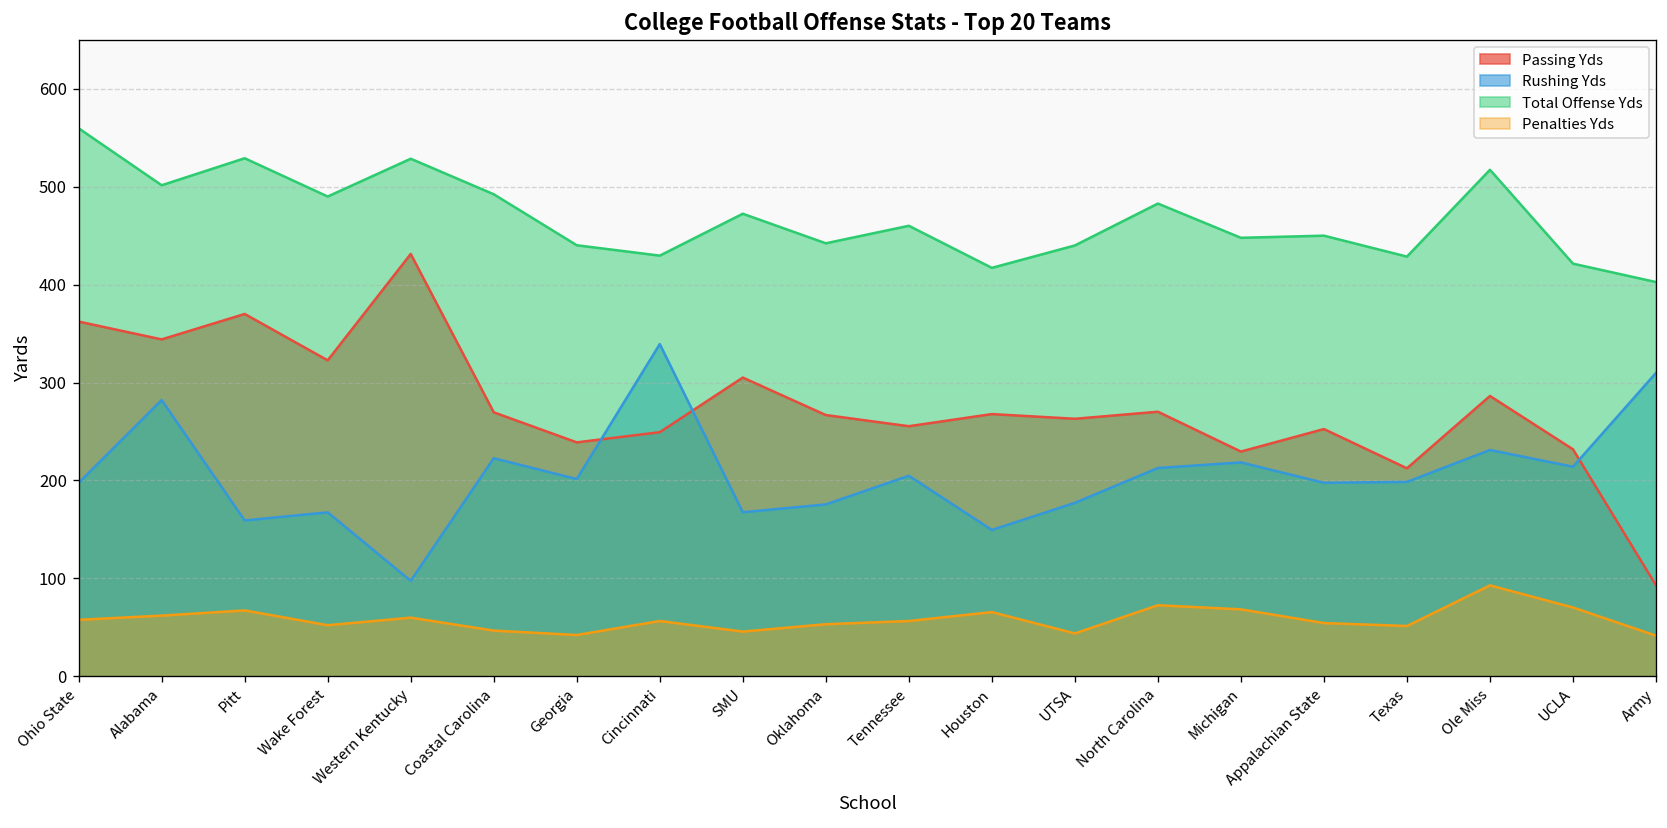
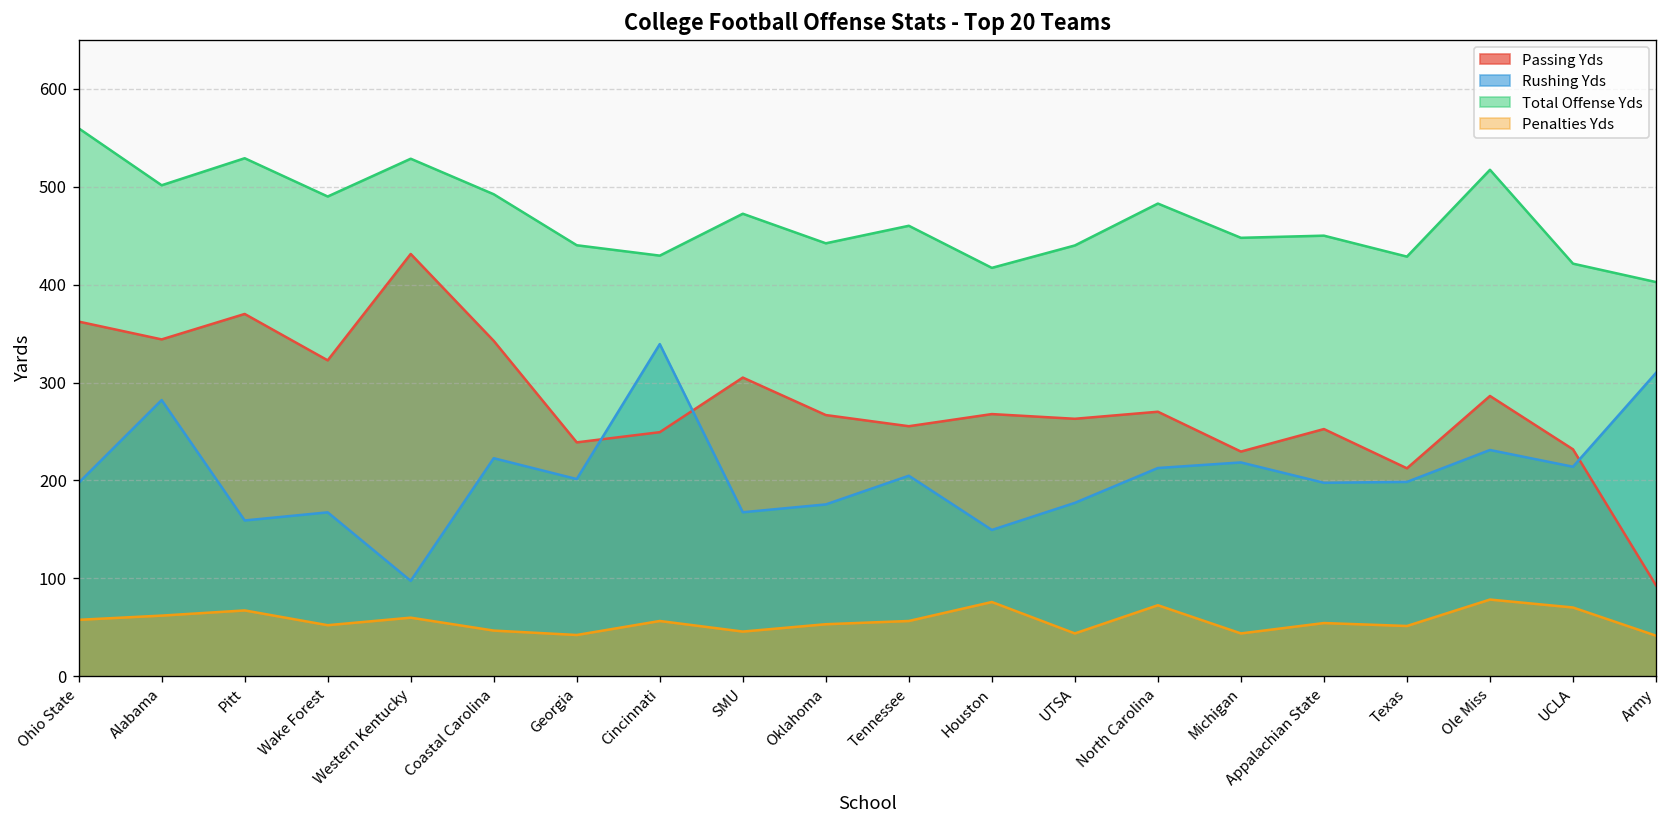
  {
    "Passing Yds": {
      "Ohio State": 360,
      "Alabama": 340,
      "Pitt": 370,
      "Wake Forest": 320,
      "Western Kentucky": 430,
-     "Coastal Carolina": 270,
+     "Coastal Carolina": 340,
      "Georgia": 240,
      "Cincinnati": 250,
      "SMU": 310,
      "Oklahoma": 270,
      "Tennessee": 260,
      "Houston": 270,
      "UTSA": 260,
      "North Carolina": 270,
      "Michigan": 230,
      "Appalachian State": 250,
      "Texas": 210,
      "Ole Miss": 290,
      "UCLA": 230,
      "Army": 90
    },
    "Rushing Yds": {
      "Ohio State": 200,
      "Alabama": 280,
      "Pitt": 160,
      "Wake Forest": 170,
      "Western Kentucky": 100,
      "Coastal Carolina": 220,
      "Georgia": 200,
      "Cincinnati": 340,
      "SMU": 170,
      "Oklahoma": 180,
      "Tennessee": 200,
      "Houston": 150,
      "UTSA": 180,
      "North Carolina": 210,
      "Michigan": 220,
      "Appalachian State": 200,
      "Texas": 200,
      "Ole Miss": 230,
      "UCLA": 210,
      "Army": 310
    },
    "Total Offense Yds": {
      "Ohio State": 560,
      "Alabama": 500,
      "Pitt": 530,
      "Wake Forest": 490,
      "Western Kentucky": 530,
      "Coastal Carolina": 490,
      "Georgia": 440,
      "Cincinnati": 430,
      "SMU": 470,
      "Oklahoma": 440,
      "Tennessee": 460,
      "Houston": 420,
      "UTSA": 440,
      "North Carolina": 480,
      "Michigan": 450,
      "Appalachian State": 450,
      "Texas": 430,
      "Ole Miss": 520,
      "UCLA": 420,
      "Army": 400
    },
    "Penalties Yds": {
      "Ohio State": 60,
      "Alabama": 60,
      "Pitt": 70,
      "Wake Forest": 50,
      "Western Kentucky": 60,
      "Coastal Carolina": 50,
      "Georgia": 40,
      "Cincinnati": 60,
      "SMU": 50,
      "Oklahoma": 50,
      "Tennessee": 60,
-     "Houston": 70,
+     "Houston": 80,
      "UTSA": 40,
      "North Carolina": 70,
-     "Michigan": 70,
+     "Michigan": 40,
      "Appalachian State": 50,
      "Texas": 50,
-     "Ole Miss": 90,
+     "Ole Miss": 80,
      "UCLA": 70,
      "Army": 40
    }
  }
